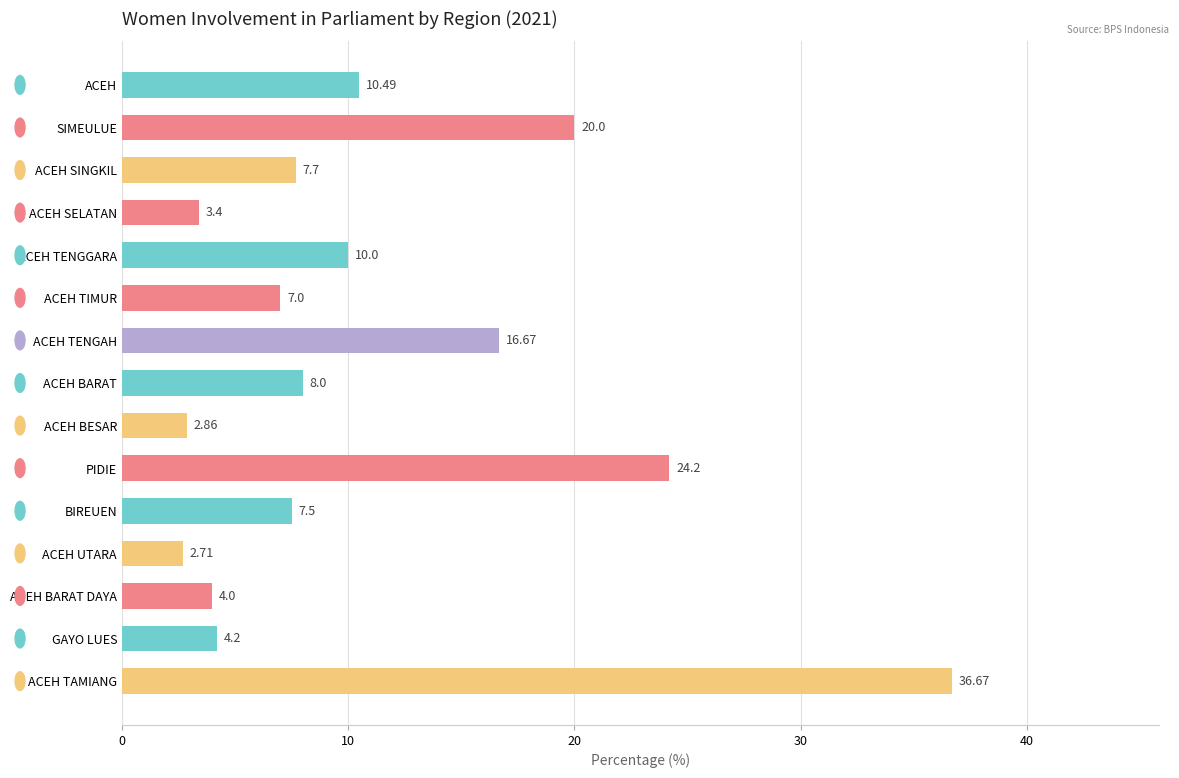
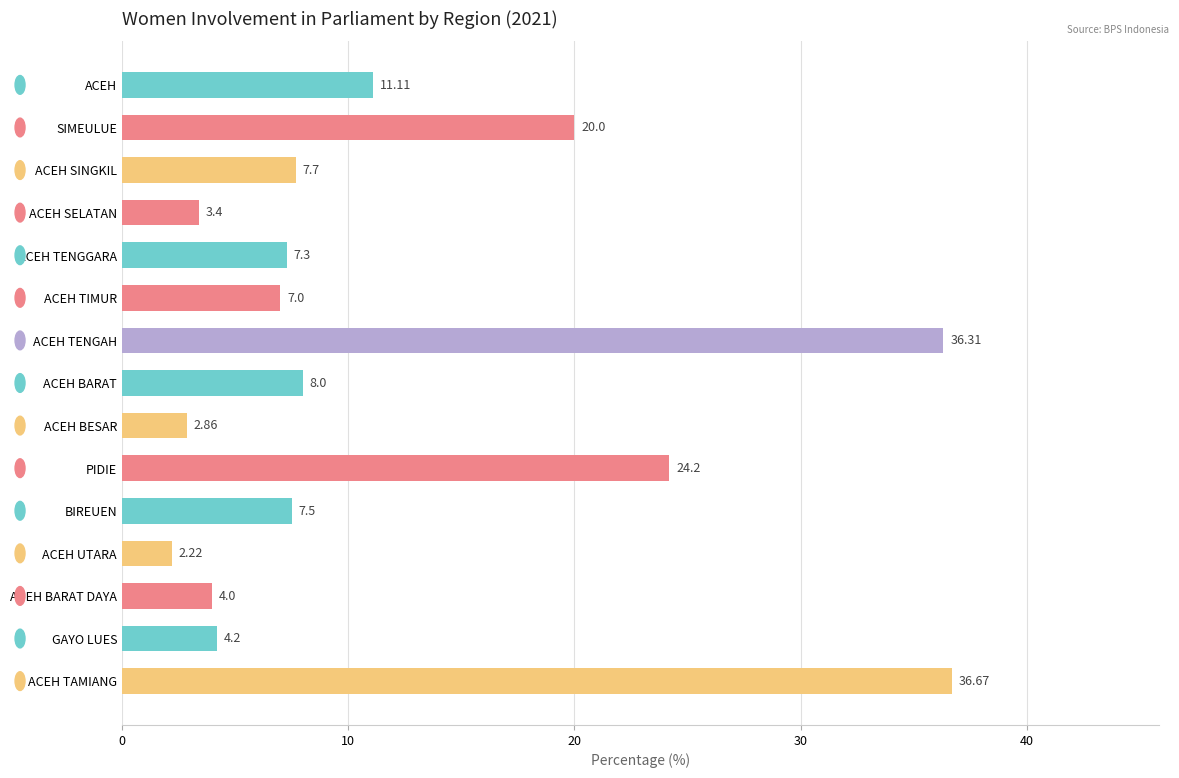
  {
-   "ACEH": 10.49,
+   "ACEH": 11.11,
    "SIMEULUE": 20.0,
    "ACEH SINGKIL": 7.7,
    "ACEH SELATAN": 3.4,
-   "ACEH TENGGARA": 10.0,
+   "ACEH TENGGARA": 7.3,
    "ACEH TIMUR": 7.0,
-   "ACEH TENGAH": 16.67,
+   "ACEH TENGAH": 36.31,
    "ACEH BARAT": 8.0,
    "ACEH BESAR": 2.86,
    "PIDIE": 24.2,
    "BIREUEN": 7.5,
-   "ACEH UTARA": 2.71,
+   "ACEH UTARA": 2.22,
    "ACEH BARAT DAYA": 4.0,
    "GAYO LUES": 4.2,
    "ACEH TAMIANG": 36.67
  }
